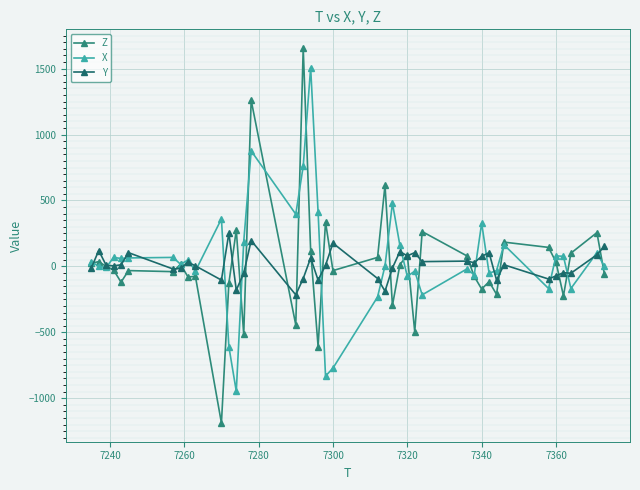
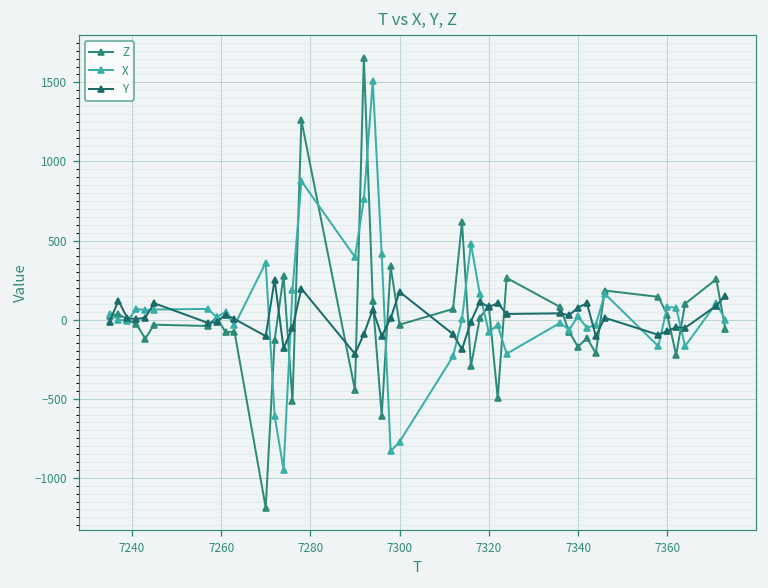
  {
    "X": {
      "7300": -770,
      "7320": -80,
-     "7340": 330,
+     "7340": 20,
      "7360": 80
    }
  }
